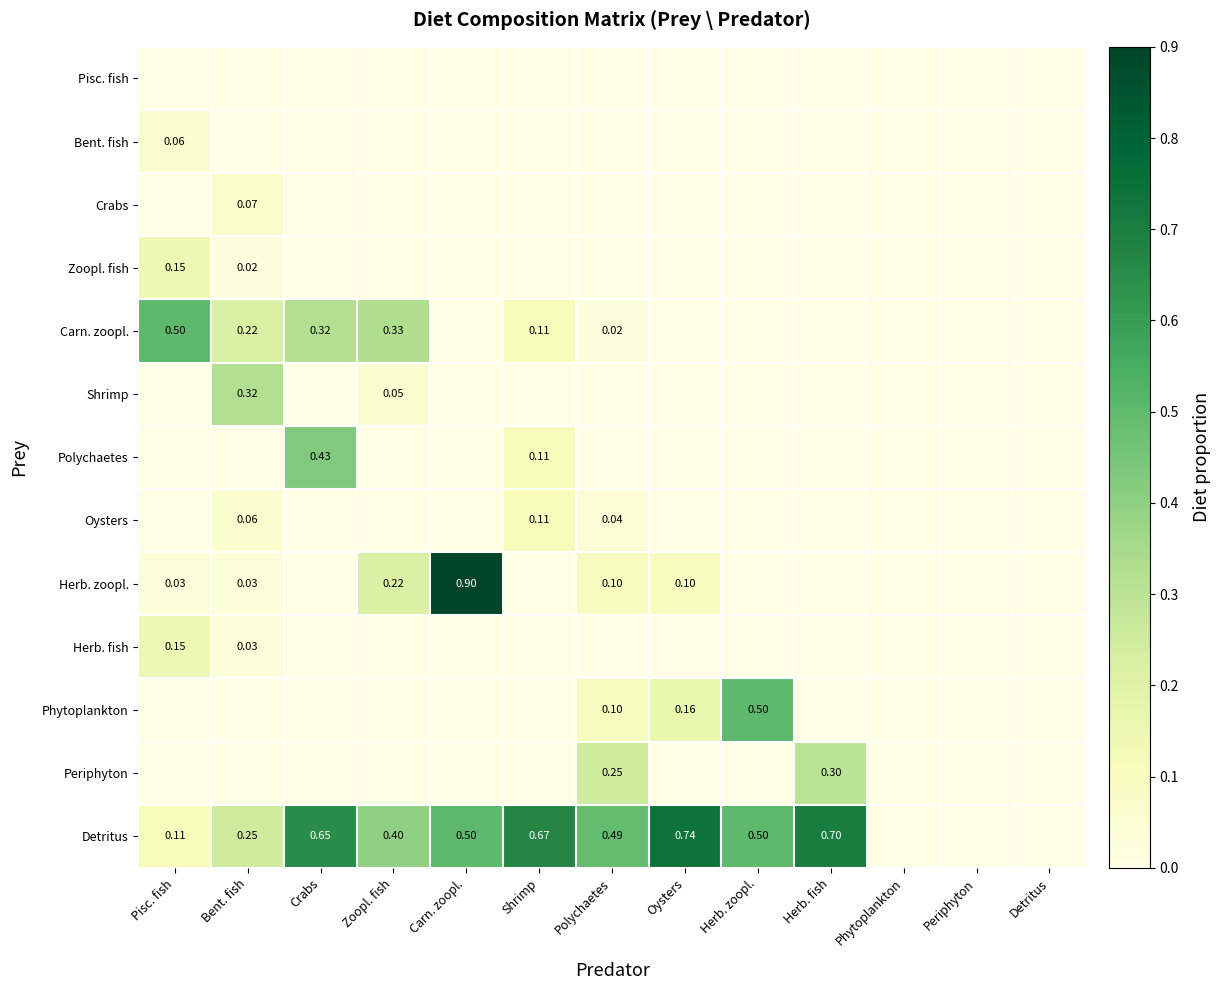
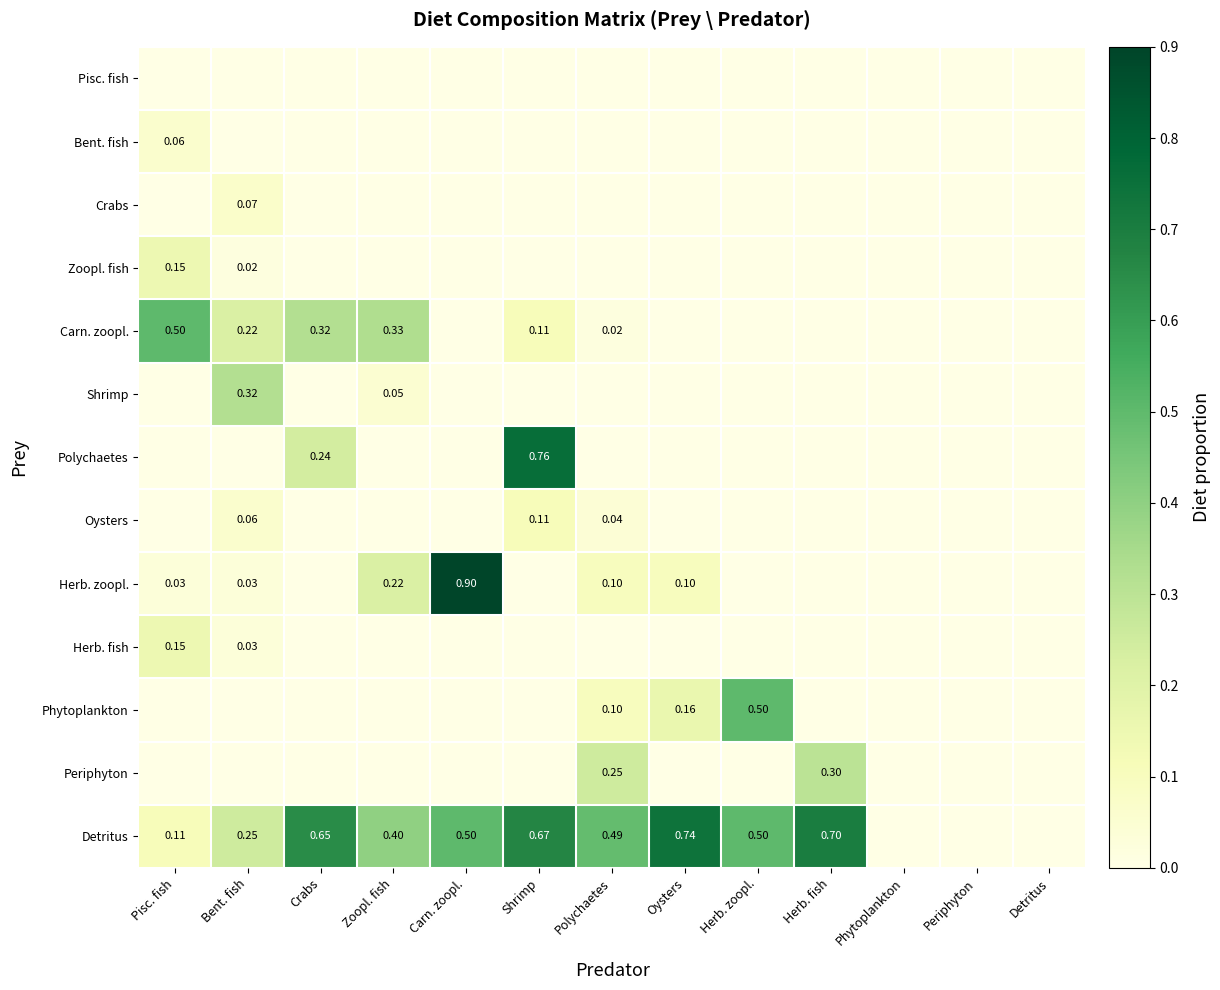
  {
    "Bent. fish": {
      "Pisc. fish": 0.06
    },
    "Crabs": {
      "Bent. fish": 0.07
    },
    "Zoopl. fish": {
      "Pisc. fish": 0.15,
      "Bent. fish": 0.02
    },
    "Carn. zoopl.": {
      "Pisc. fish": 0.50,
      "Bent. fish": 0.22,
      "Crabs": 0.32,
      "Zoopl. fish": 0.33,
      "Shrimp": 0.11,
      "Polychaetes": 0.02
    },
    "Shrimp": {
      "Bent. fish": 0.32,
      "Zoopl. fish": 0.05
    },
    "Polychaetes": {
-     "Crabs": 0.43,
-     "Shrimp": 0.11
+     "Crabs": 0.24,
+     "Shrimp": 0.76
    },
    "Oysters": {
      "Bent. fish": 0.06,
      "Shrimp": 0.11,
      "Polychaetes": 0.04
    },
    "Herb. zoopl.": {
      "Pisc. fish": 0.03,
      "Bent. fish": 0.03,
      "Zoopl. fish": 0.22,
      "Carn. zoopl.": 0.90,
      "Polychaetes": 0.10,
      "Oysters": 0.10
    },
    "Herb. fish": {
      "Pisc. fish": 0.15,
      "Bent. fish": 0.03
    },
    "Phytoplankton": {
      "Polychaetes": 0.10,
      "Oysters": 0.16,
      "Herb. zoopl.": 0.50
    },
    "Periphyton": {
      "Polychaetes": 0.25,
      "Herb. fish": 0.30
    },
    "Detritus": {
      "Pisc. fish": 0.11,
      "Bent. fish": 0.25,
      "Crabs": 0.65,
      "Zoopl. fish": 0.40,
      "Carn. zoopl.": 0.50,
      "Shrimp": 0.67,
      "Polychaetes": 0.49,
      "Oysters": 0.74,
      "Herb. zoopl.": 0.50,
      "Herb. fish": 0.70
    }
  }
